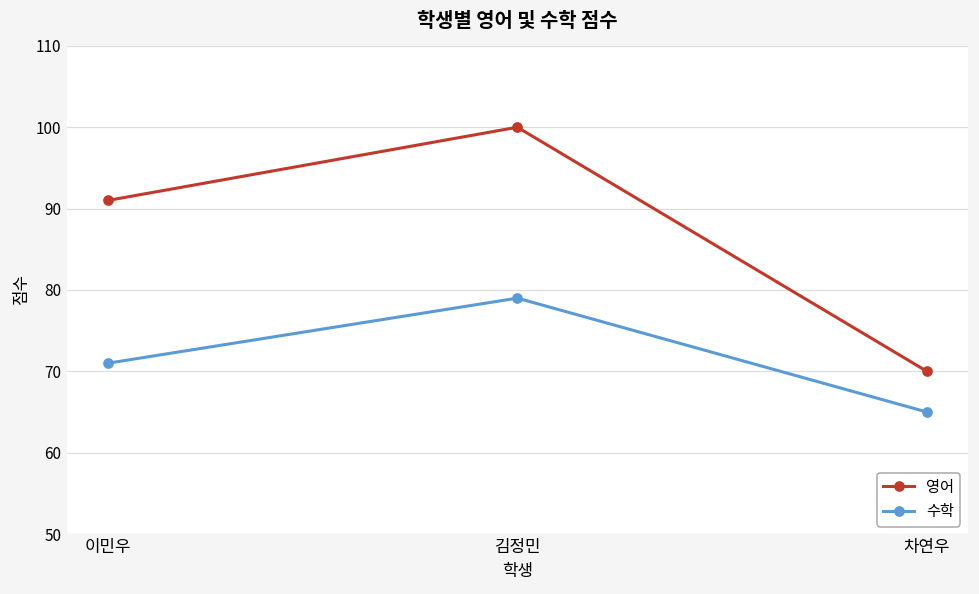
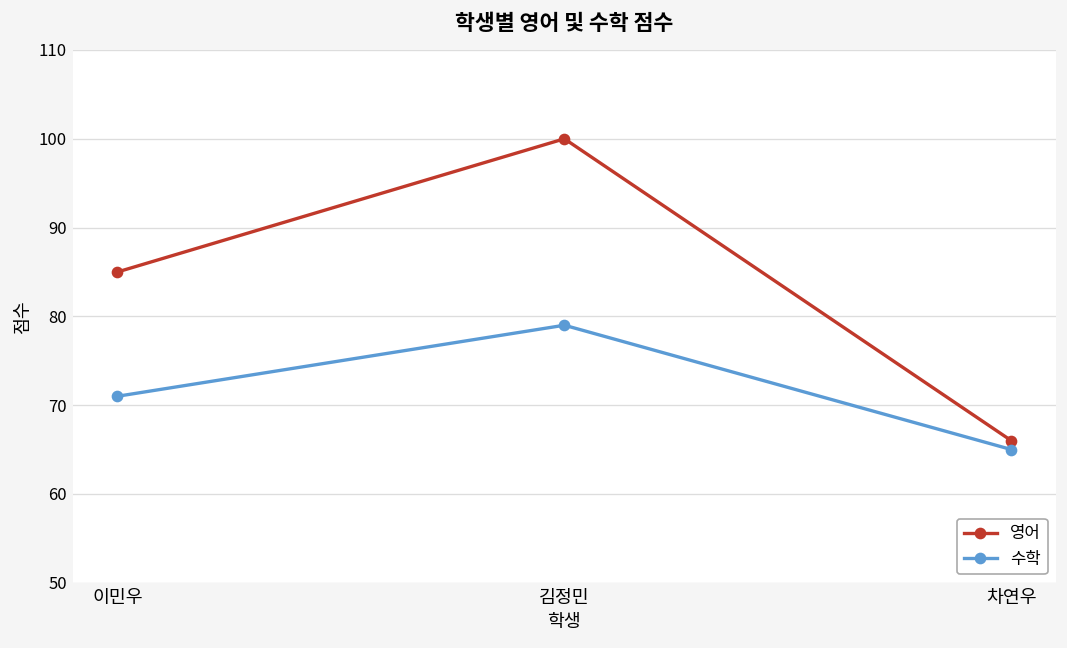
  {
    "영어": {
-     "이민우": 91,
+     "이민우": 85,
      "김정민": 100,
-     "차연우": 70
+     "차연우": 66
    },
    "수학": {
      "이민우": 71,
      "김정민": 79,
      "차연우": 65
    }
  }
